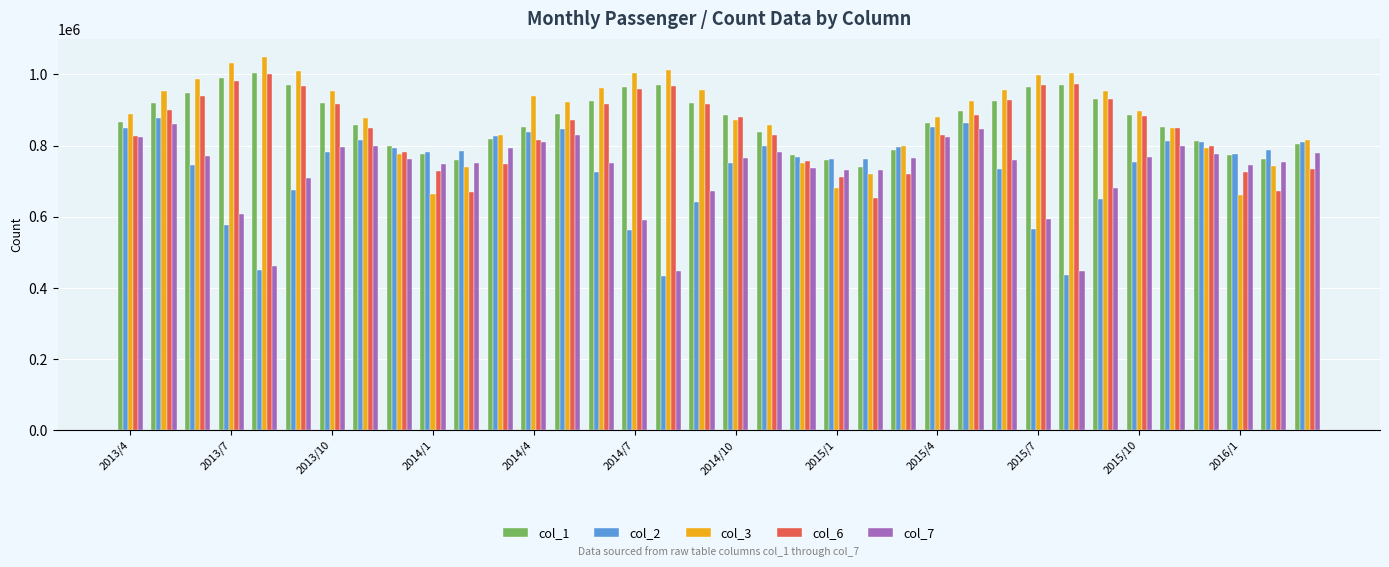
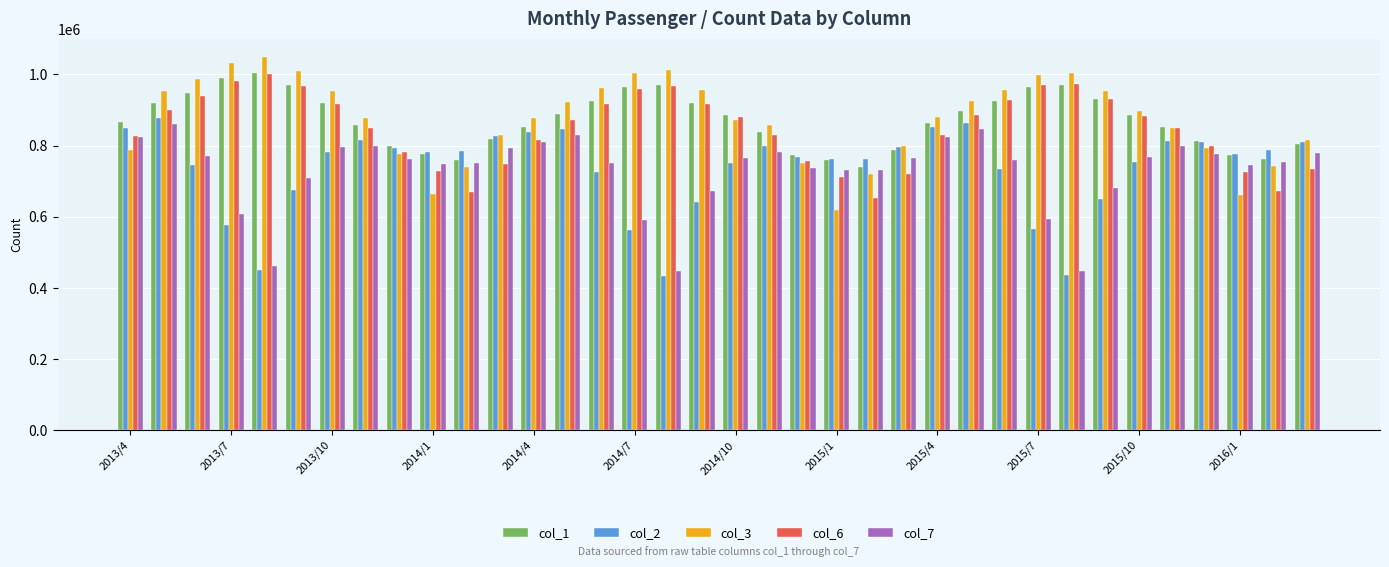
  {
    "col_3": {
-     "2013/4": 890000,
+     "2013/4": 790000,
      "2013/7": 1030000,
      "2013/10": 950000,
      "2014/1": 660000,
-     "2014/4": 940000,
+     "2014/4": 880000,
      "2014/7": 1010000,
      "2014/10": 870000,
-     "2015/1": 680000,
+     "2015/1": 620000,
      "2015/4": 880000,
      "2015/7": 1000000,
      "2015/10": 900000,
      "2016/1": 660000
    }
  }
